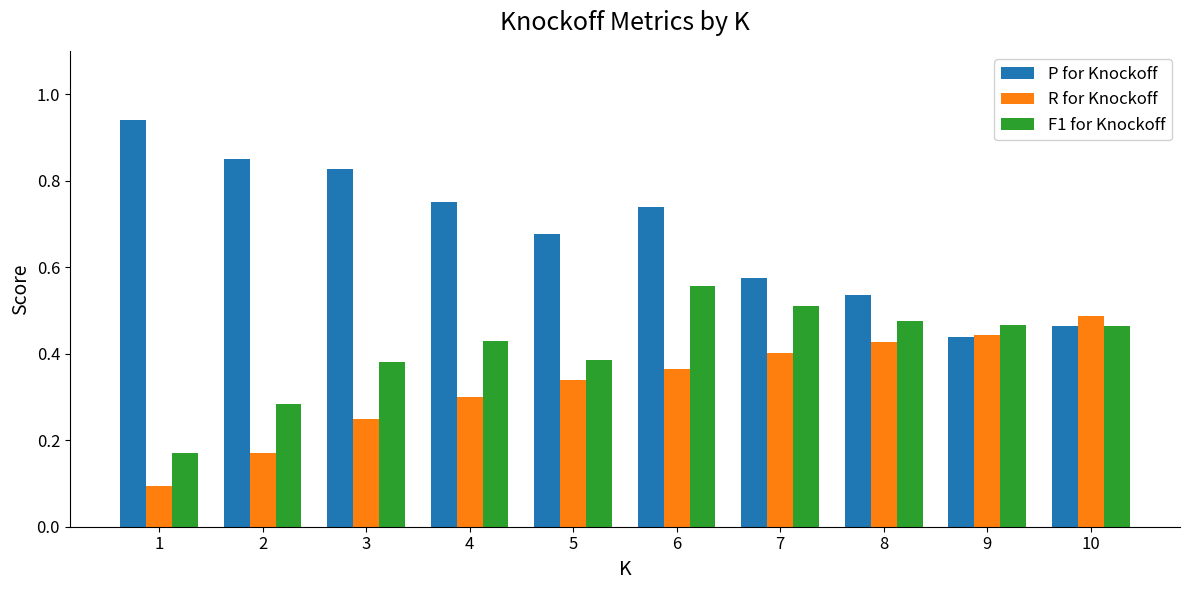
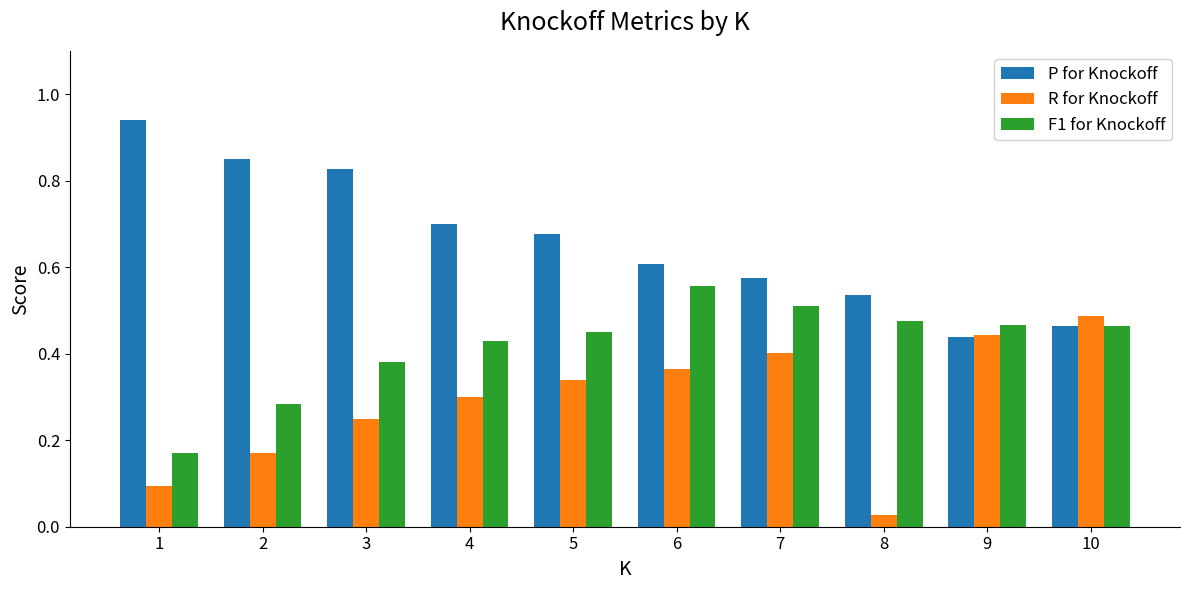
  {
    "P for Knockoff": {
      "1": 0.94,
      "2": 0.85,
      "3": 0.83,
-     "4": 0.75,
+     "4": 0.70,
      "5": 0.68,
-     "6": 0.74,
+     "6": 0.61,
      "7": 0.57,
      "8": 0.54,
      "9": 0.44,
      "10": 0.46
    },
    "R for Knockoff": {
      "1": 0.09,
      "2": 0.17,
      "3": 0.25,
      "4": 0.30,
      "5": 0.34,
      "6": 0.36,
      "7": 0.40,
-     "8": 0.43,
+     "8": 0.03,
      "9": 0.44,
      "10": 0.49
    },
    "F1 for Knockoff": {
      "1": 0.17,
      "2": 0.28,
      "3": 0.38,
      "4": 0.43,
-     "5": 0.39,
+     "5": 0.45,
      "6": 0.56,
      "7": 0.51,
      "8": 0.48,
      "9": 0.47,
      "10": 0.46
    }
  }
